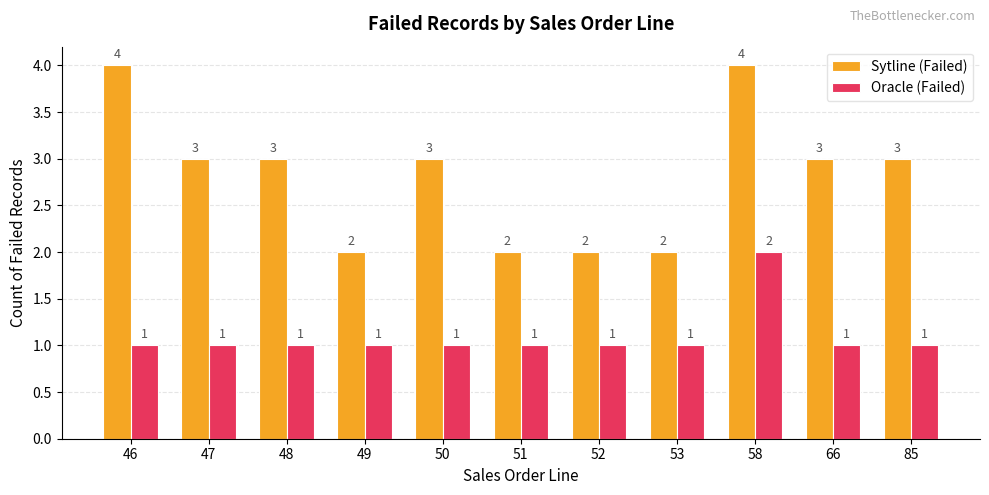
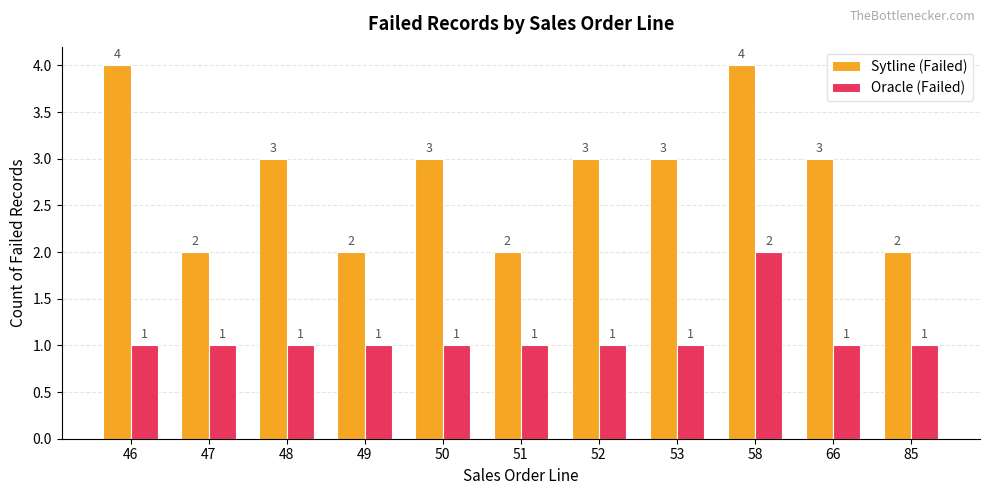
  {
    "Sytline (Failed)": {
      "46": 4,
-     "47": 3,
+     "47": 2,
      "48": 3,
      "49": 2,
      "50": 3,
      "51": 2,
-     "52": 2,
-     "53": 2,
+     "52": 3,
+     "53": 3,
      "58": 4,
      "66": 3,
-     "85": 3
+     "85": 2
    },
    "Oracle (Failed)": {
      "46": 1,
      "47": 1,
      "48": 1,
      "49": 1,
      "50": 1,
      "51": 1,
      "52": 1,
      "53": 1,
      "58": 2,
      "66": 1,
      "85": 1
    }
  }
